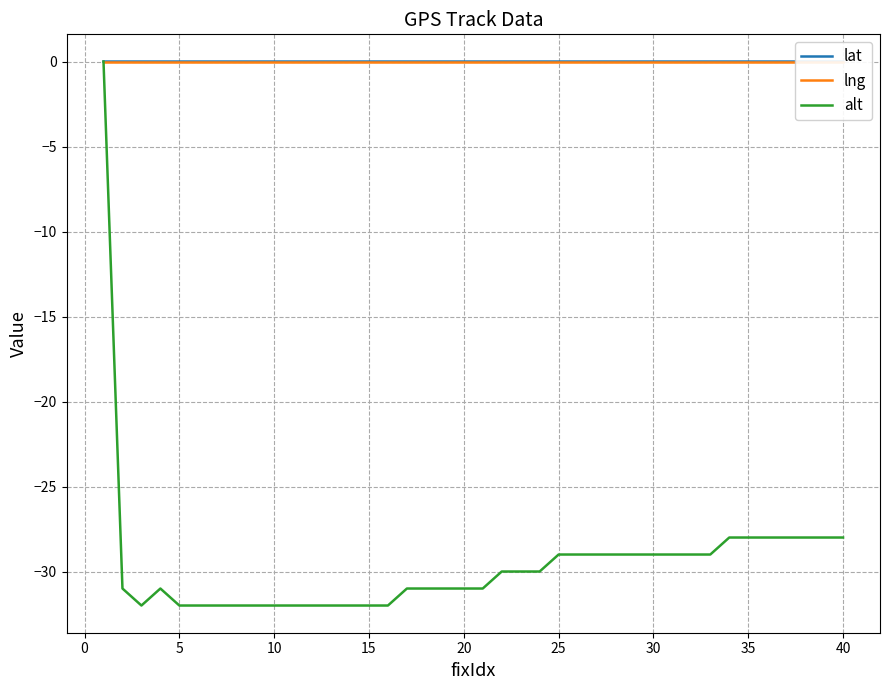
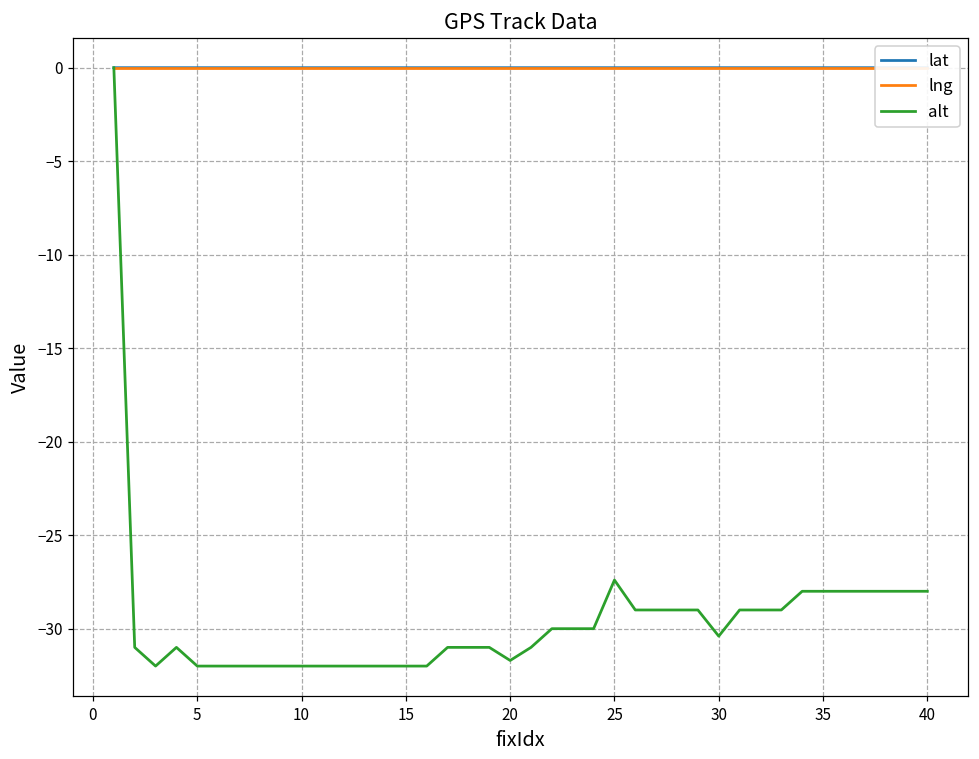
  {
    "lng": {
      "5": 0.0,
      "10": 0.0,
      "15": 0.0,
      "20": 0.0,
      "25": 0.0,
      "30": 0.0,
      "35": 0.0
    },
    "alt": {
      "5": -32.0,
      "10": -32.0,
      "15": -32.0,
-     "20": -31.0,
-     "25": -29.0,
-     "30": -29.0,
+     "20": -31.7,
+     "25": -27.4,
+     "30": -30.4,
      "35": -28.0,
      "40": -28.0
    }
  }
